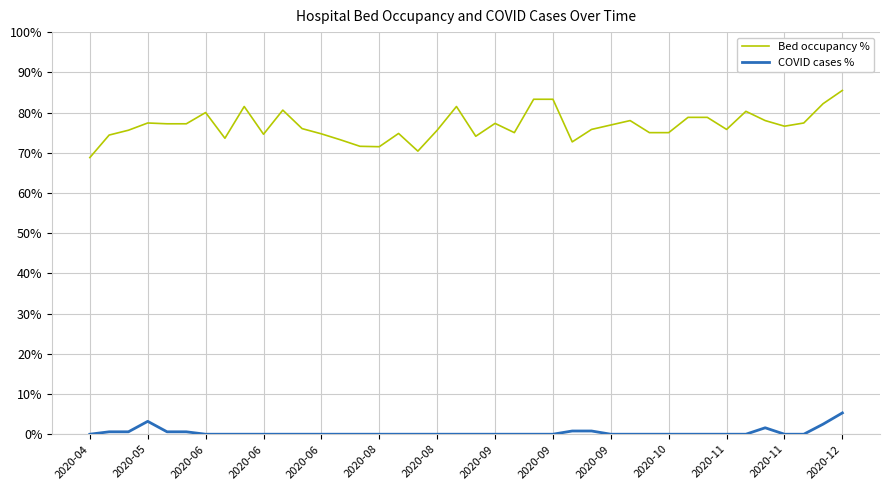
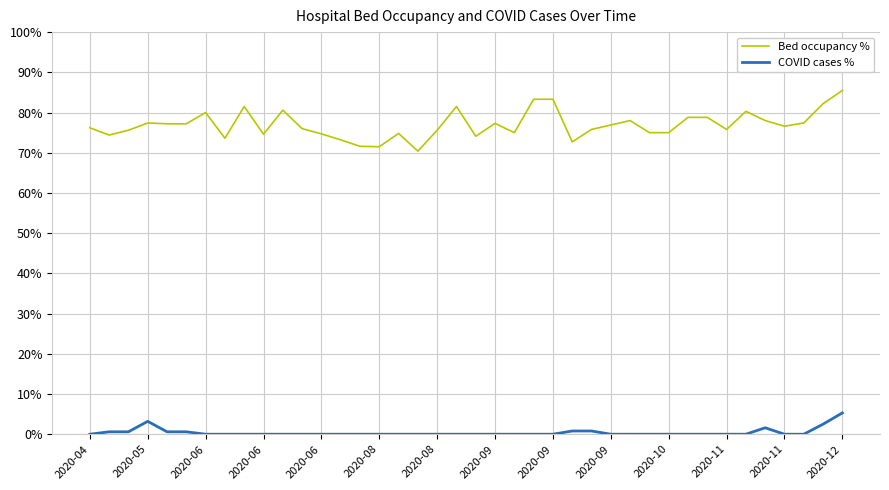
  {
    "Bed occupancy %": {
-     "2020-04": "69%",
+     "2020-04": "76%",
      "2020-05": "77%",
      "2020-10": "75%",
      "2020-12": "86%"
    },
    "COVID cases %": {
      "2020-04": "0%",
      "2020-05": "3%",
      "2020-10": "0%",
      "2020-12": "5%"
    }
  }
